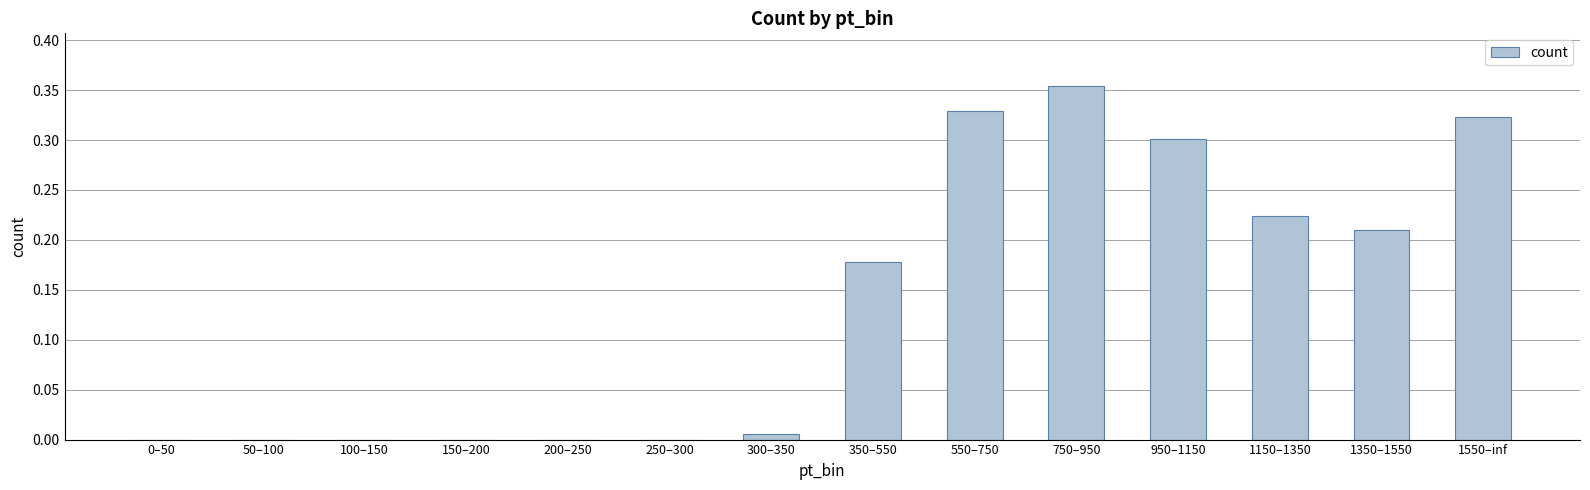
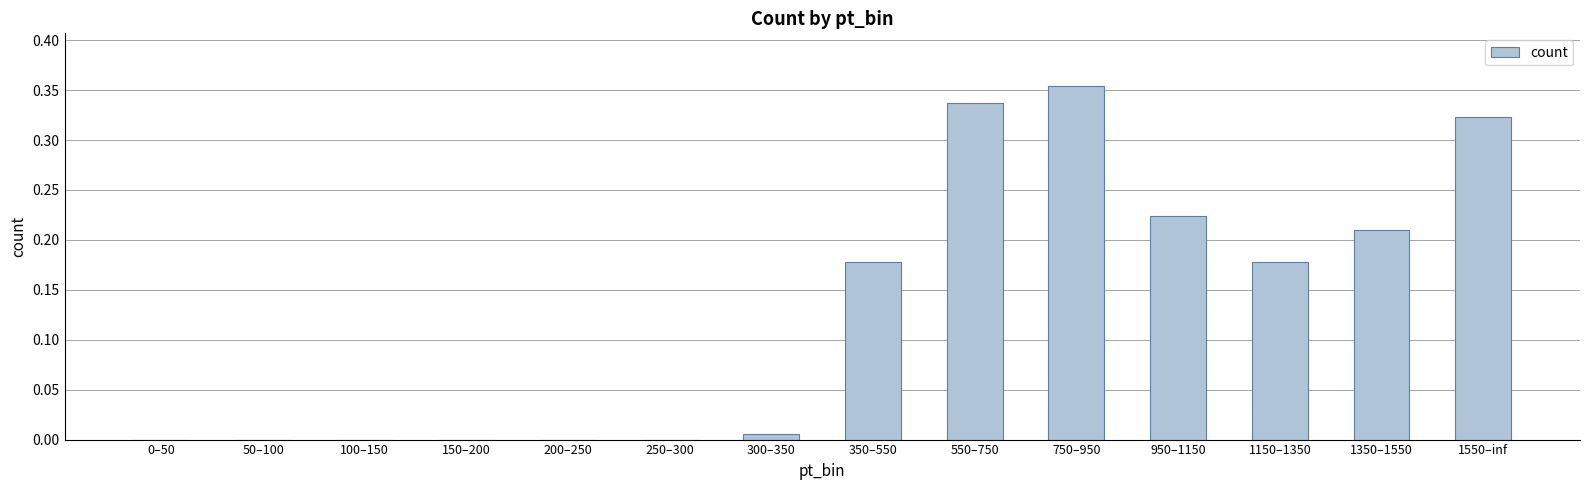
  {
    "0–50": 0.00,
    "50–100": 0.00,
    "100–150": 0.00,
    "150–200": 0.00,
    "200–250": 0.00,
    "250–300": 0.00,
    "300–350": 0.01,
    "350–550": 0.18,
-   "550–750": 0.33,
+   "550–750": 0.34,
    "750–950": 0.35,
-   "950–1150": 0.30,
-   "1150–1350": 0.22,
+   "950–1150": 0.22,
+   "1150–1350": 0.18,
    "1350–1550": 0.21,
    "1550–inf": 0.32
  }
